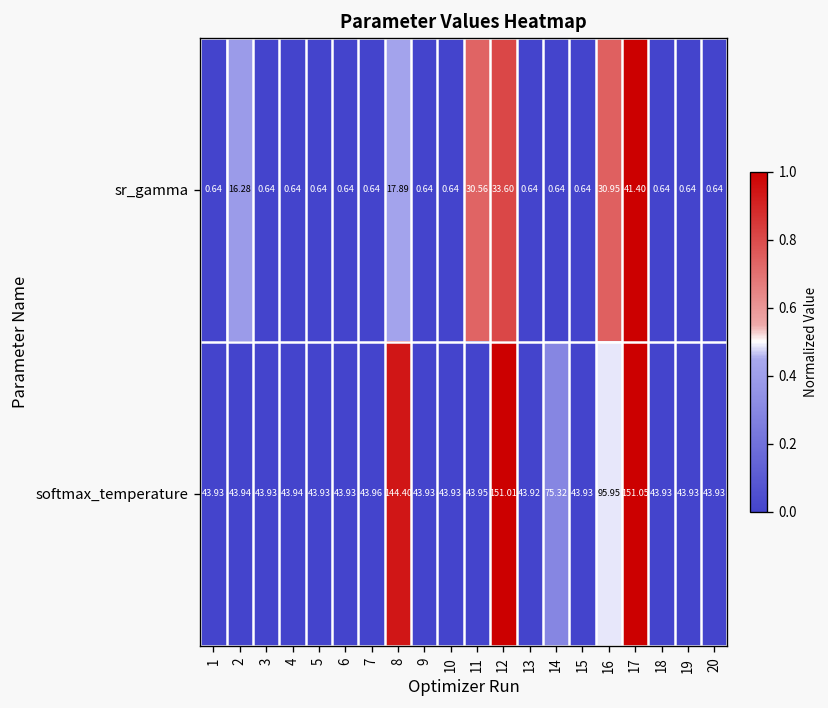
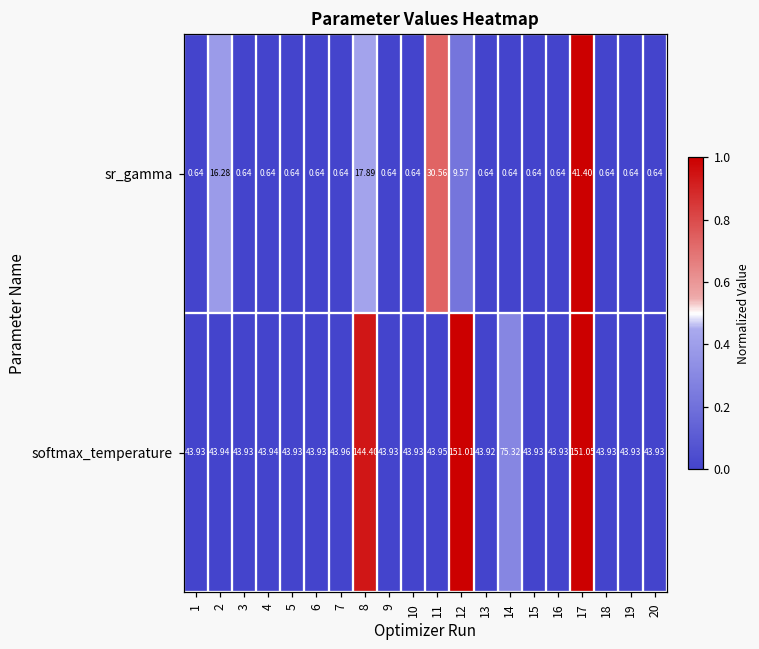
  {
    "sr_gamma": {
      "1": 0.64,
      "2": 16.28,
      "3": 0.64,
      "4": 0.64,
      "5": 0.64,
      "6": 0.64,
      "7": 0.64,
      "8": 17.89,
      "9": 0.64,
      "10": 0.64,
      "11": 30.56,
-     "12": 33.60,
+     "12": 9.57,
      "13": 0.64,
      "14": 0.64,
      "15": 0.64,
-     "16": 30.95,
+     "16": 0.64,
      "17": 41.40,
      "18": 0.64,
      "19": 0.64,
      "20": 0.64
    },
    "softmax_temperature": {
      "1": 43.93,
      "2": 43.94,
      "3": 43.93,
      "4": 43.94,
      "5": 43.93,
      "6": 43.93,
      "7": 43.96,
      "8": 144.40,
      "9": 43.93,
      "10": 43.93,
      "11": 43.95,
      "12": 151.01,
      "13": 43.92,
      "14": 75.32,
      "15": 43.93,
-     "16": 95.95,
+     "16": 43.93,
      "17": 151.05,
      "18": 43.93,
      "19": 43.93,
      "20": 43.93
    }
  }
